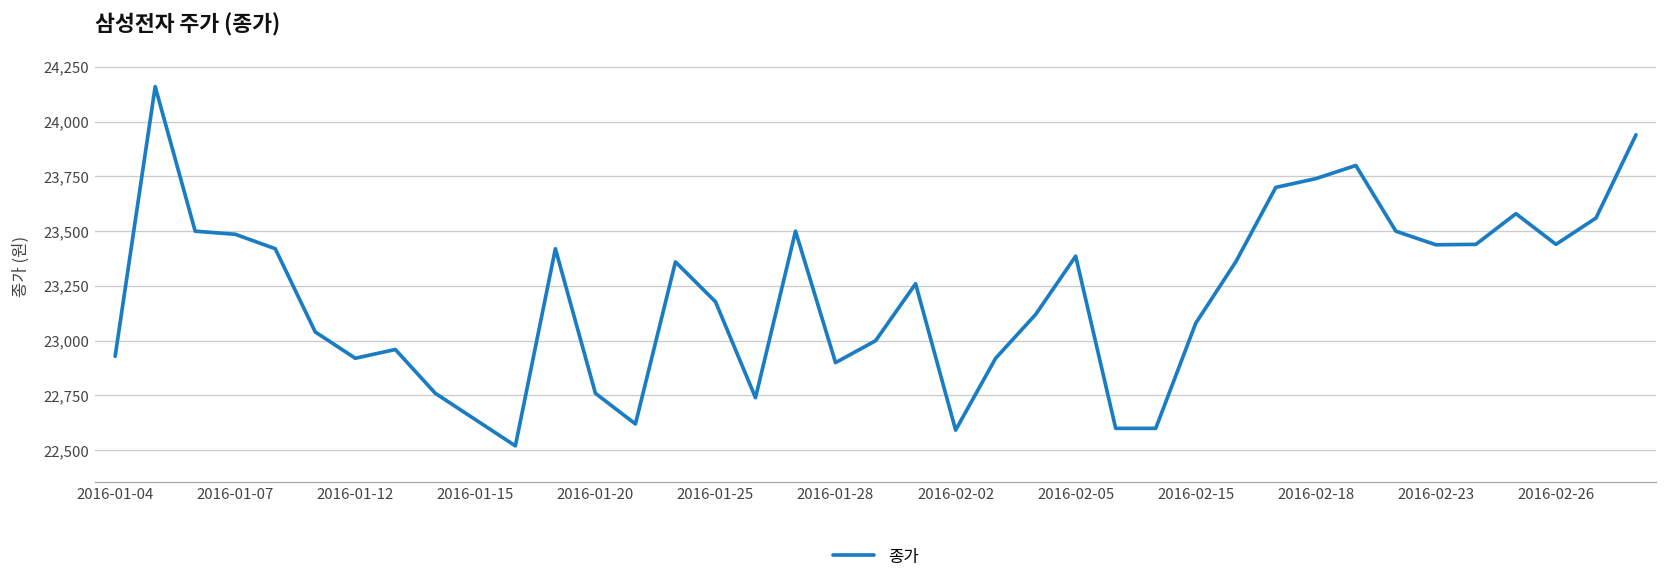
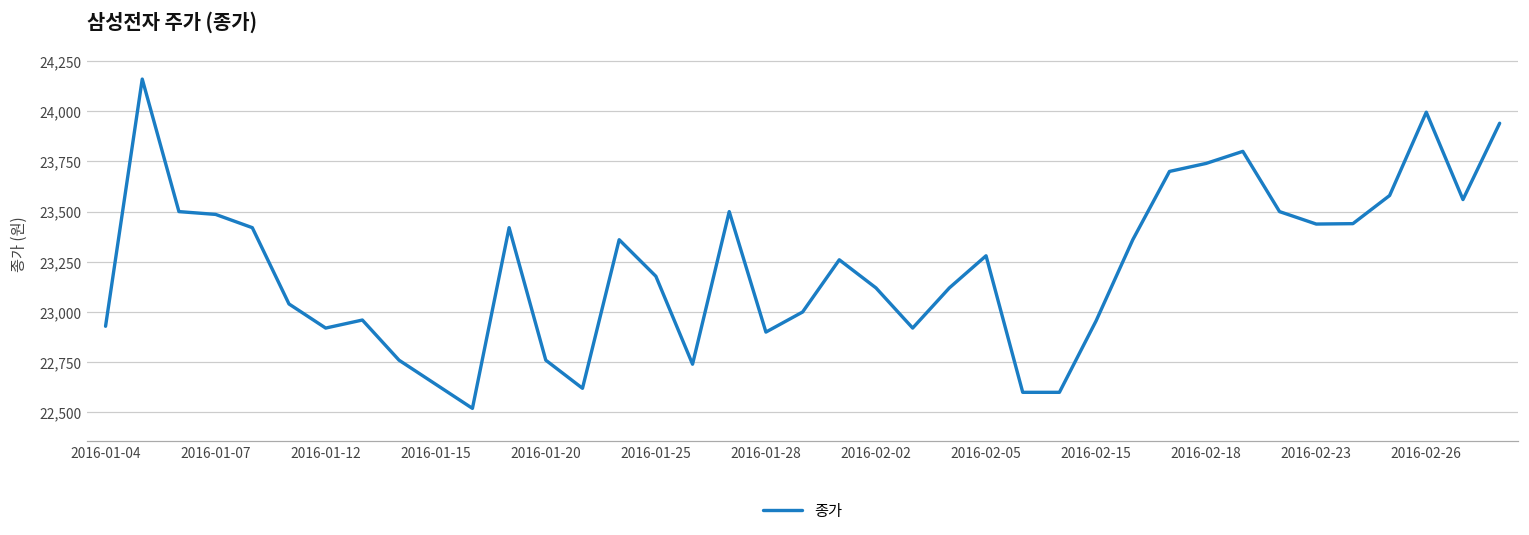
  {
    "2016-01-04": "22,930",
    "2016-01-07": "23,490",
    "2016-01-12": "22,920",
    "2016-01-15": "22,640",
    "2016-01-20": "22,760",
    "2016-01-25": "23,180",
    "2016-01-28": "22,900",
-   "2016-02-02": "22,590",
-   "2016-02-05": "23,390",
-   "2016-02-15": "23,080",
+   "2016-02-02": "23,120",
+   "2016-02-05": "23,280",
+   "2016-02-15": "22,960",
    "2016-02-18": "23,740",
    "2016-02-23": "23,440",
-   "2016-02-26": "23,440"
+   "2016-02-26": "24,000"
  }
